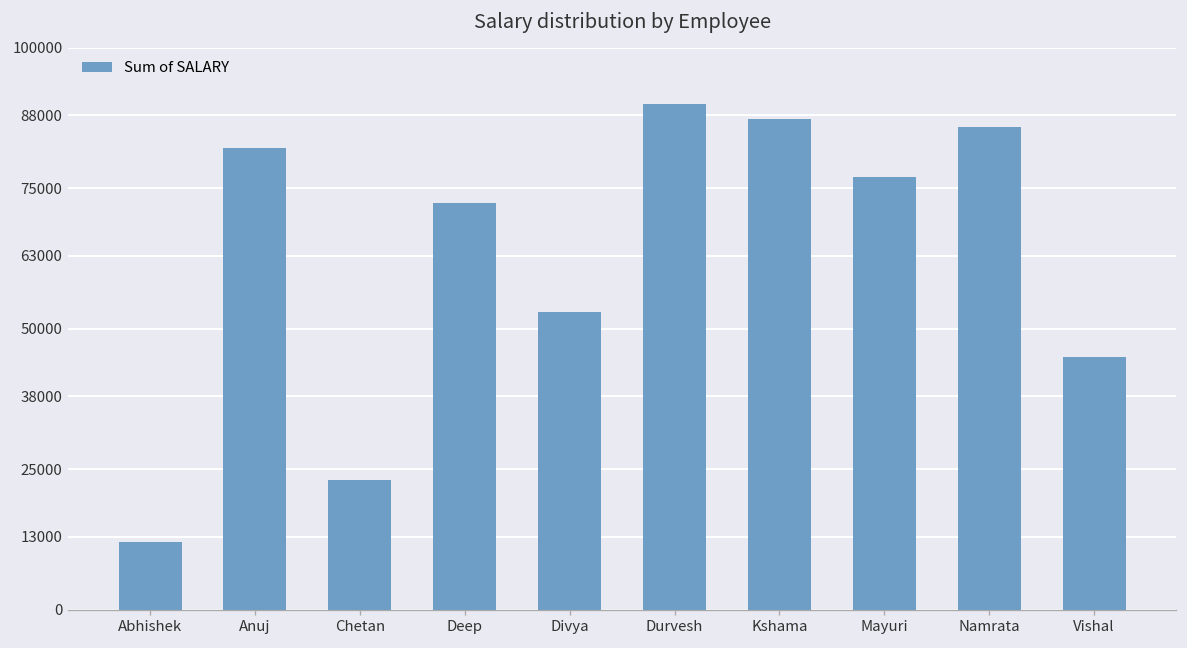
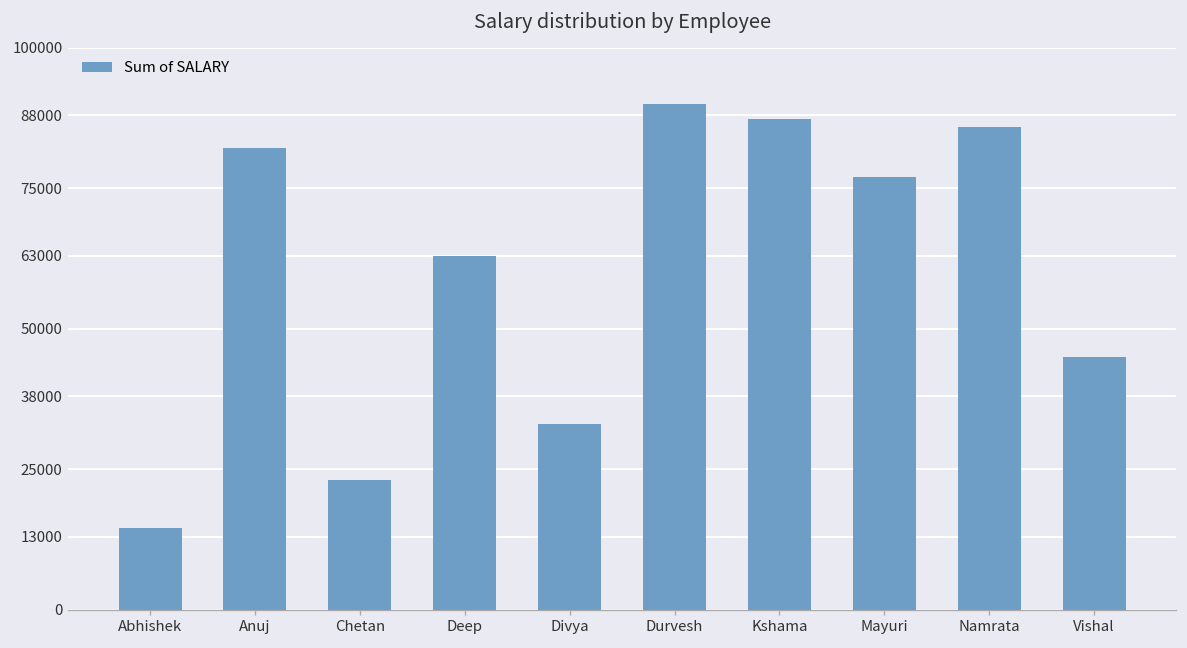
  {
-   "Abhishek": 12000,
+   "Abhishek": 14000,
    "Anuj": 82000,
    "Chetan": 23000,
-   "Deep": 72000,
-   "Divya": 53000,
+   "Deep": 63000,
+   "Divya": 33000,
    "Durvesh": 90000,
    "Kshama": 87000,
    "Mayuri": 77000,
    "Namrata": 86000,
    "Vishal": 45000
  }
